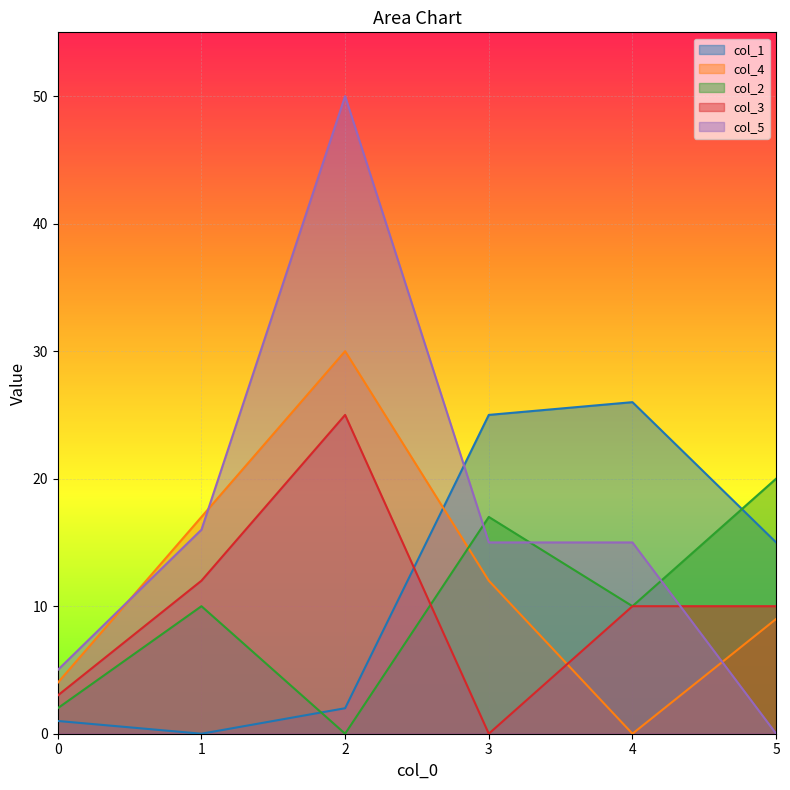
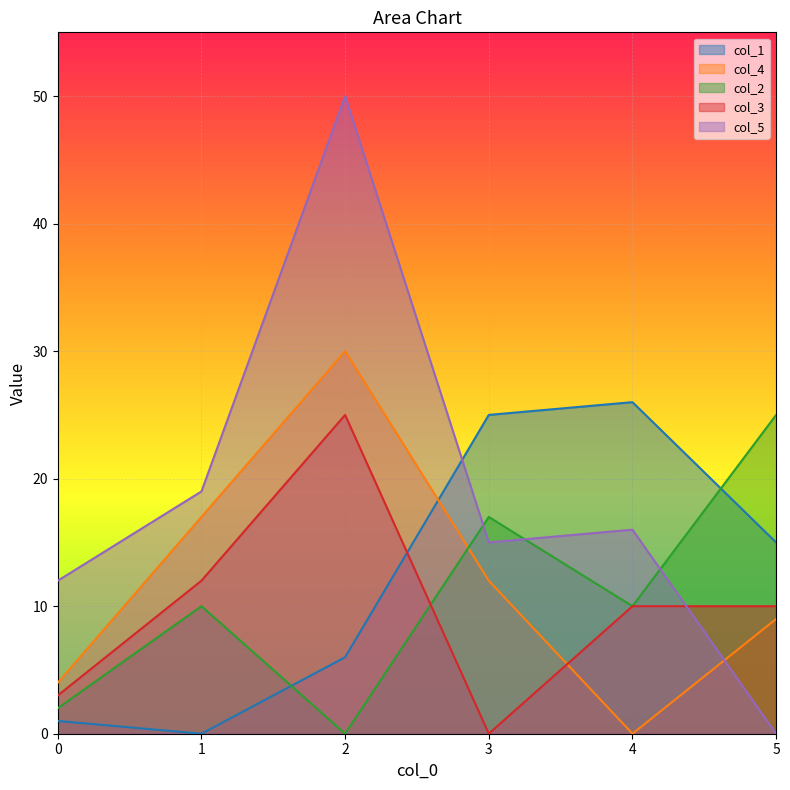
  {
    "col_1": {
      "0": 1,
      "1": 0,
-     "2": 2,
+     "2": 6,
      "3": 25,
      "4": 26,
      "5": 15
    },
    "col_4": {
      "0": 4,
      "1": 17,
      "2": 30,
      "3": 12,
      "4": 0,
      "5": 9
    },
    "col_2": {
      "0": 2,
      "1": 10,
      "2": 0,
      "3": 17,
-     "5": 20
+     "5": 25
    },
    "col_3": {
      "0": 3,
      "1": 12,
      "2": 25,
      "3": 0,
      "5": 10
    },
    "col_5": {
-     "0": 5,
-     "1": 16,
+     "0": 12,
+     "1": 19,
      "2": 50,
      "3": 15,
-     "4": 15,
+     "4": 16,
      "5": 0
    }
  }
